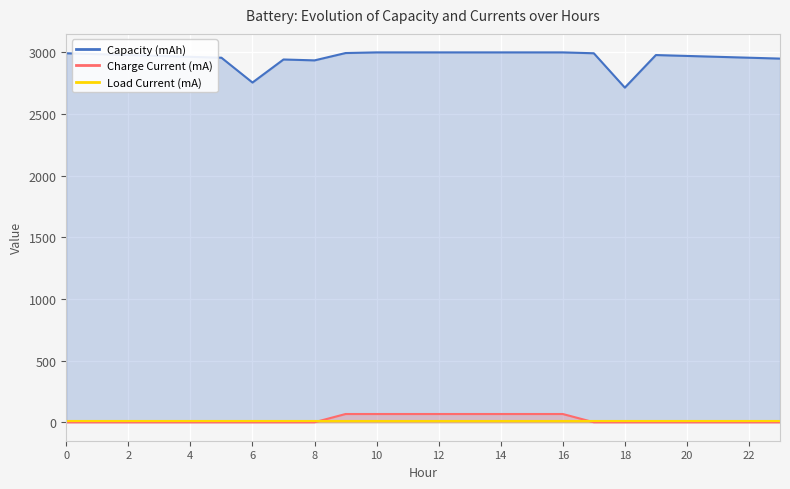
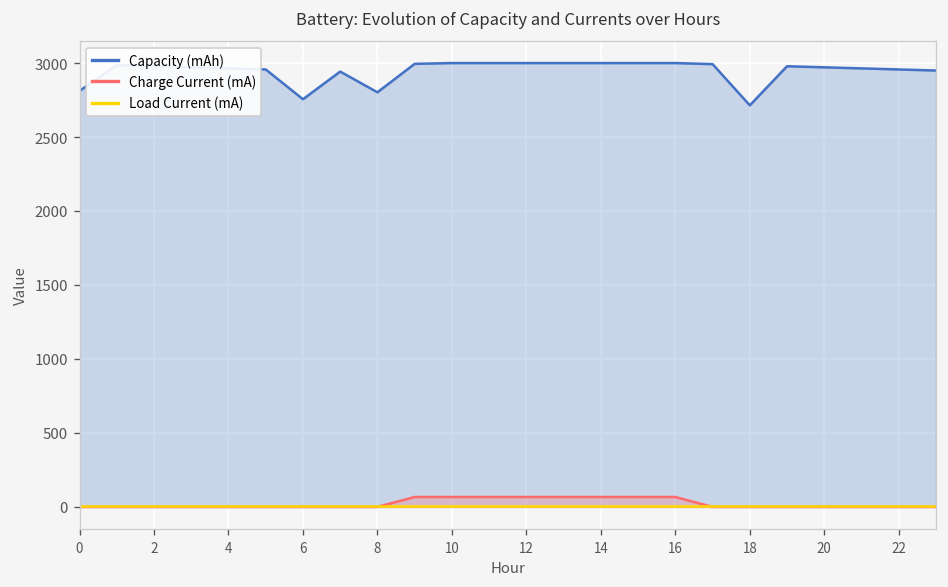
  {
    "Capacity (mAh)": {
-     "0": 2990,
+     "0": 2810,
      "6": 2760,
-     "8": 2940,
+     "8": 2800,
      "10": 3000,
      "12": 3000,
      "14": 3000,
      "16": 3000,
      "18": 2710,
      "20": 2970,
      "22": 2960
    },
    "Charge Current (mA)": {
      "10": 70,
      "12": 70,
      "14": 70,
      "16": 70
    },
    "Load Current (mA)": {
      "10": 10,
      "12": 10,
      "14": 10,
      "16": 10
    }
  }
